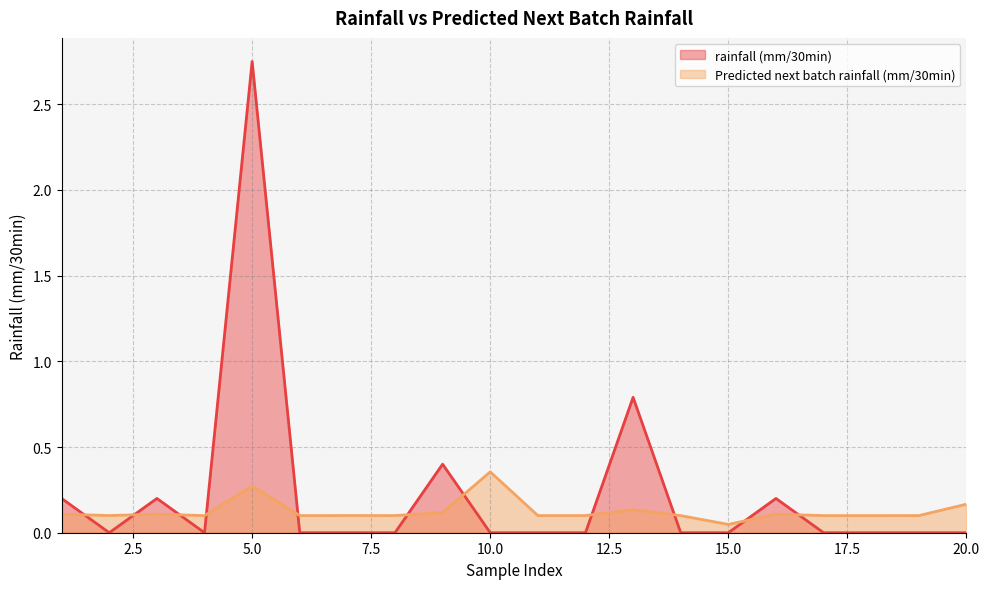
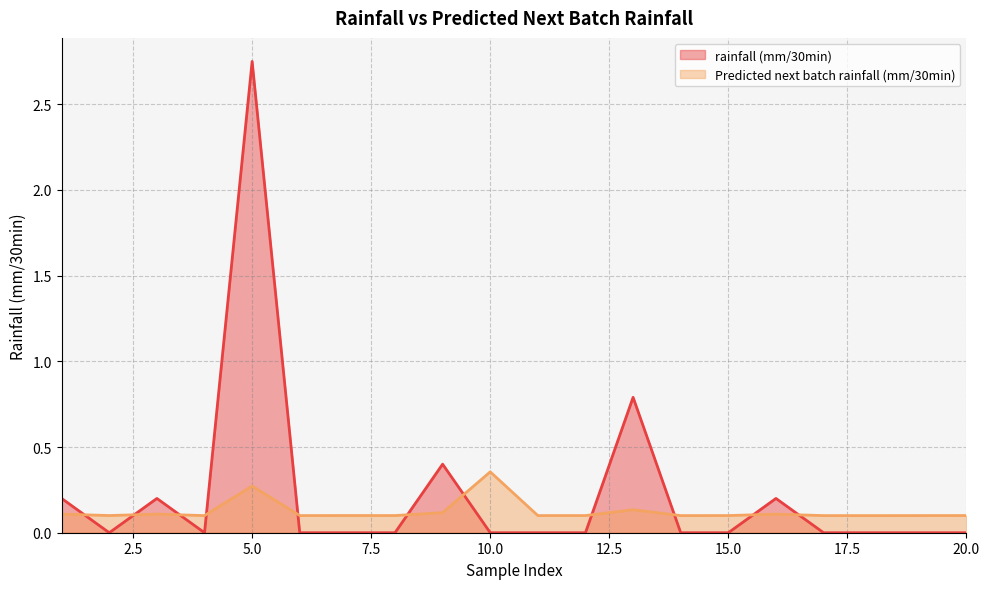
  {
    "rainfall (mm/30min)": {
      "5.0": 2.75,
      "10.0": 0.00,
      "15.0": 0.00,
      "20.0": 0.00
    },
    "Predicted next batch rainfall (mm/30min)": {
      "5.0": 0.27,
      "10.0": 0.36,
-     "15.0": 0.05,
-     "20.0": 0.17
+     "15.0": 0.10,
+     "20.0": 0.10
    }
  }
